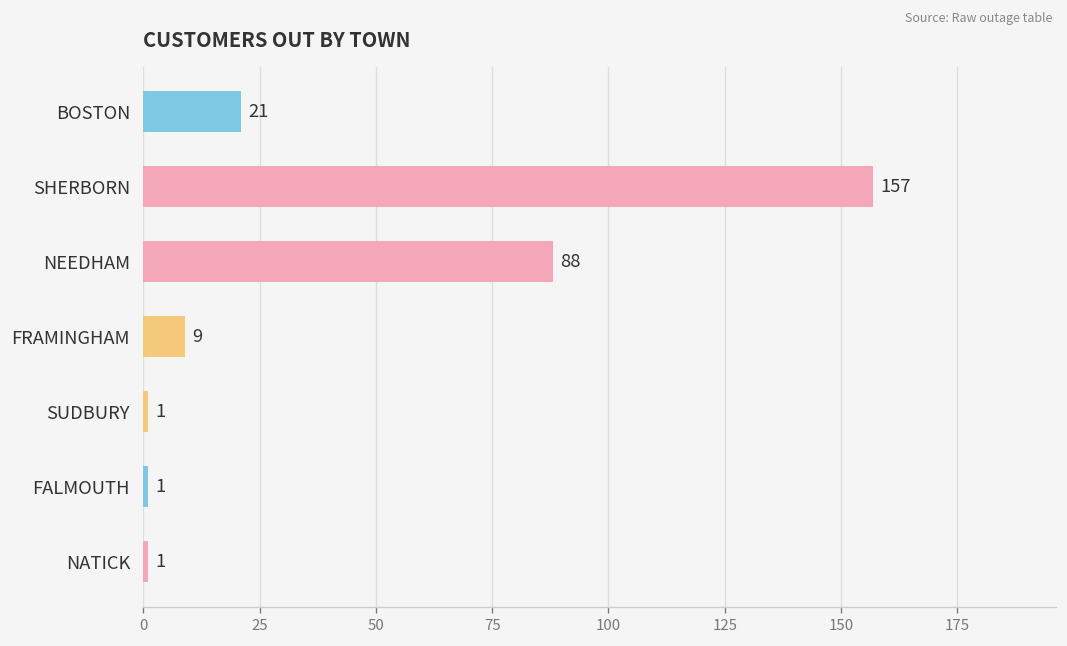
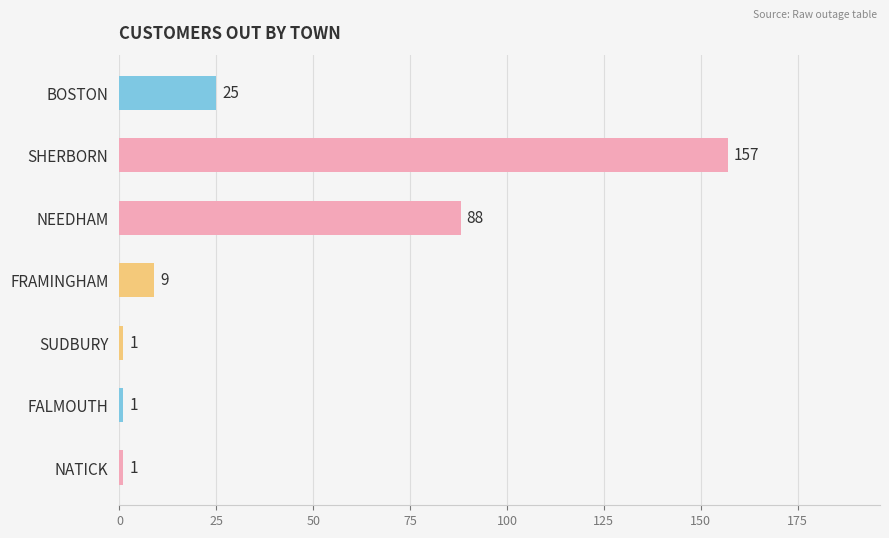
  {
-   "BOSTON": 21,
+   "BOSTON": 25,
    "SHERBORN": 157,
    "NEEDHAM": 88,
    "FRAMINGHAM": 9,
    "SUDBURY": 1,
    "FALMOUTH": 1,
    "NATICK": 1
  }
